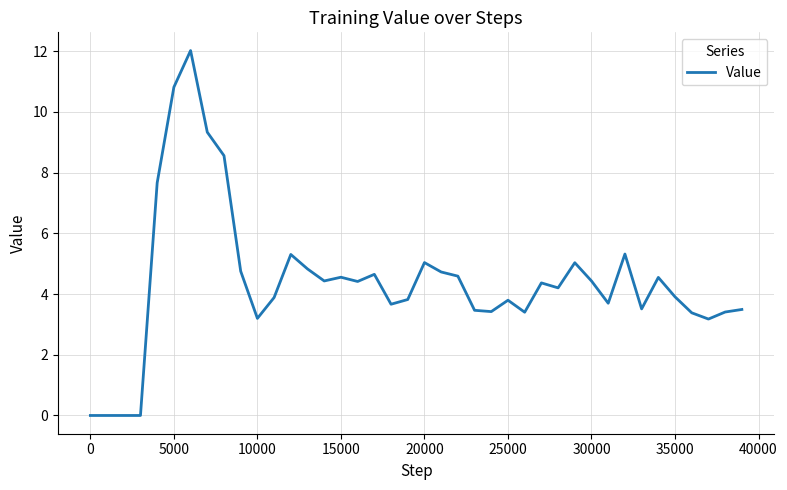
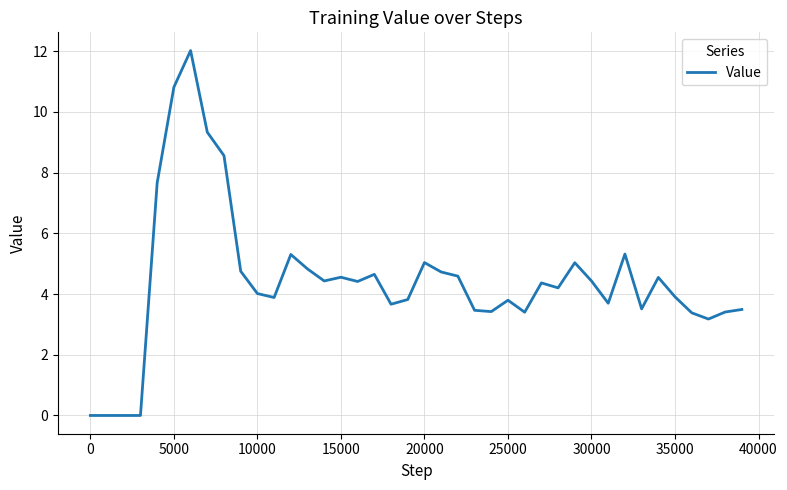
  {
    "0": 0.0,
    "5000": 10.8,
-   "10000": 3.2,
+   "10000": 4.0,
    "15000": 4.6,
    "20000": 5.0,
    "25000": 3.8,
    "30000": 4.4,
    "35000": 3.9
  }
